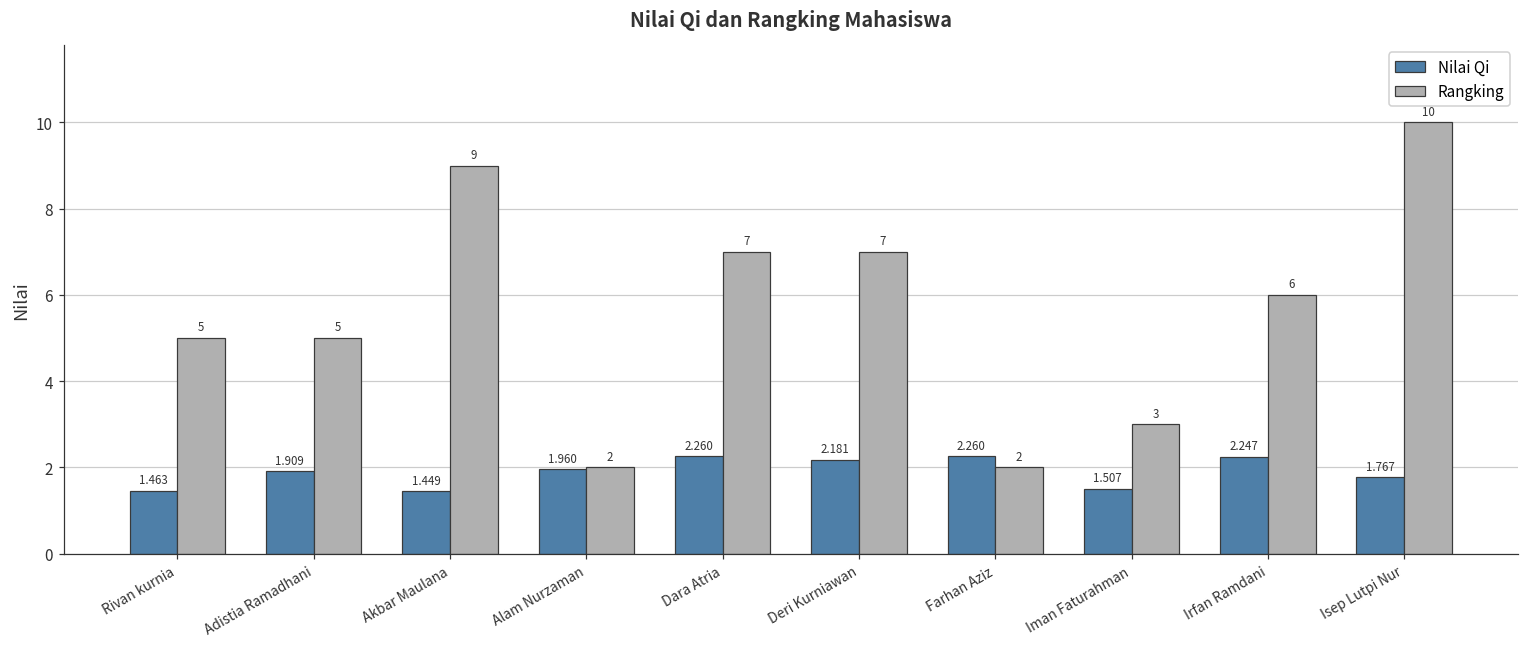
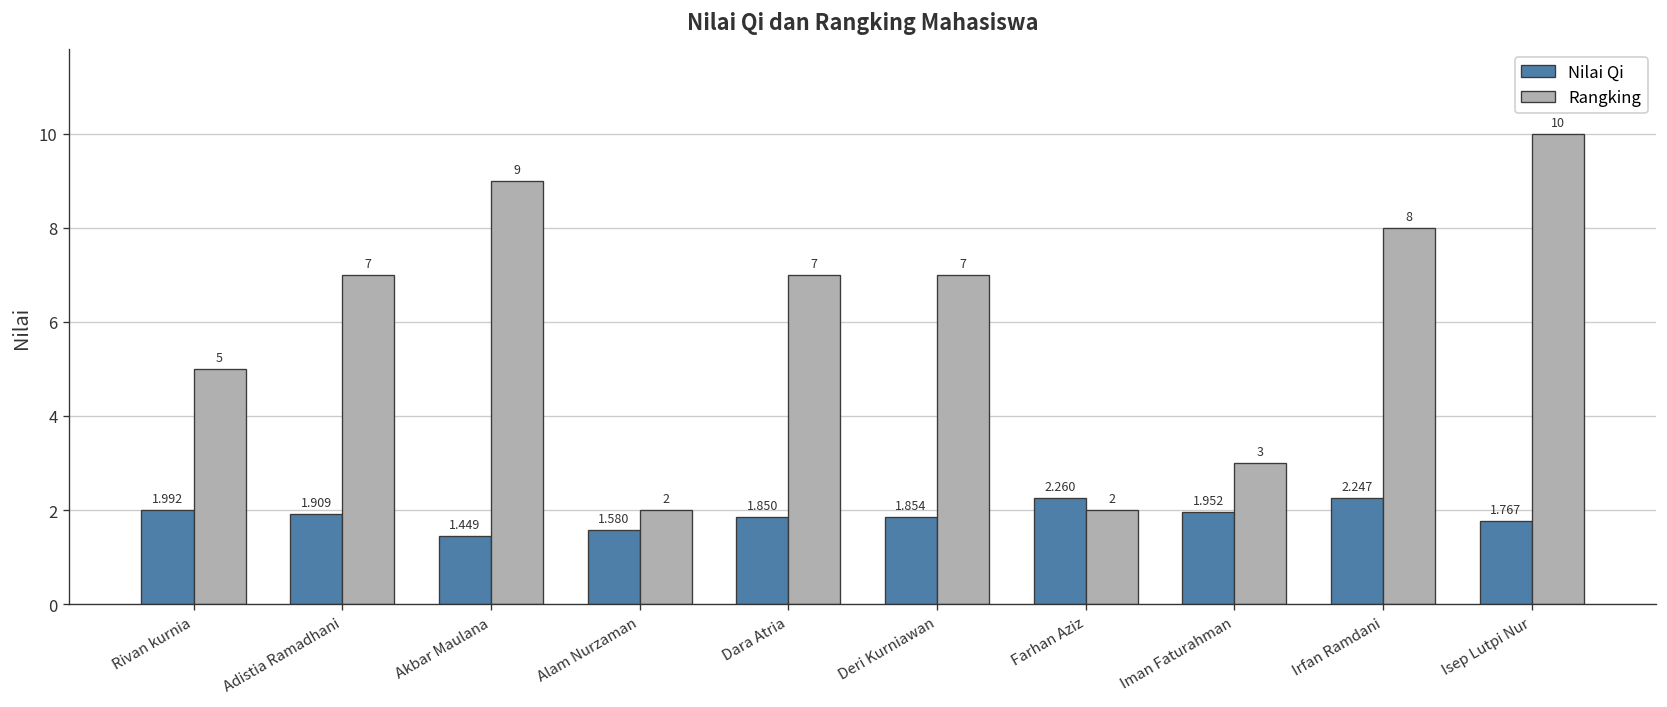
  {
    "Nilai Qi": {
-     "Rivan kurnia": 1.463,
+     "Rivan kurnia": 1.992,
      "Adistia Ramadhani": 1.909,
      "Akbar Maulana": 1.449,
-     "Alam Nurzaman": 1.960,
-     "Dara Atria": 2.260,
-     "Deri Kurniawan": 2.181,
+     "Alam Nurzaman": 1.580,
+     "Dara Atria": 1.850,
+     "Deri Kurniawan": 1.854,
      "Farhan Aziz": 2.260,
-     "Iman Faturahman": 1.507,
+     "Iman Faturahman": 1.952,
      "Irfan Ramdani": 2.247,
      "Isep Lutpi Nur": 1.767
    },
    "Rangking": {
      "Rivan kurnia": 5,
-     "Adistia Ramadhani": 5,
+     "Adistia Ramadhani": 7,
      "Akbar Maulana": 9,
      "Alam Nurzaman": 2,
      "Dara Atria": 7,
      "Deri Kurniawan": 7,
      "Farhan Aziz": 2,
      "Iman Faturahman": 3,
-     "Irfan Ramdani": 6,
+     "Irfan Ramdani": 8,
      "Isep Lutpi Nur": 10
    }
  }
